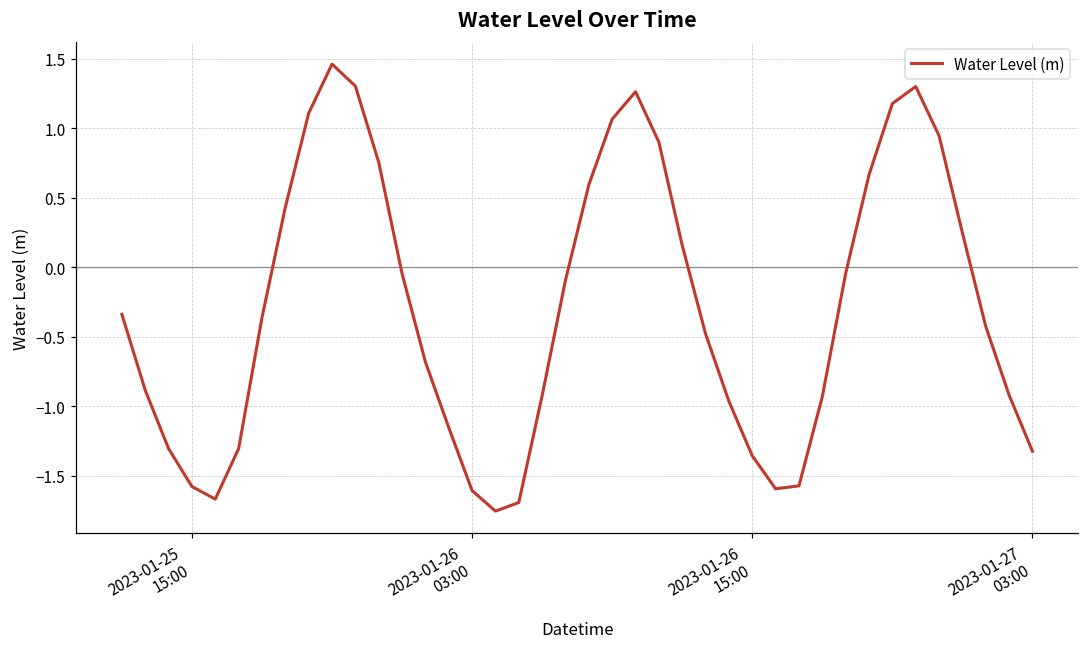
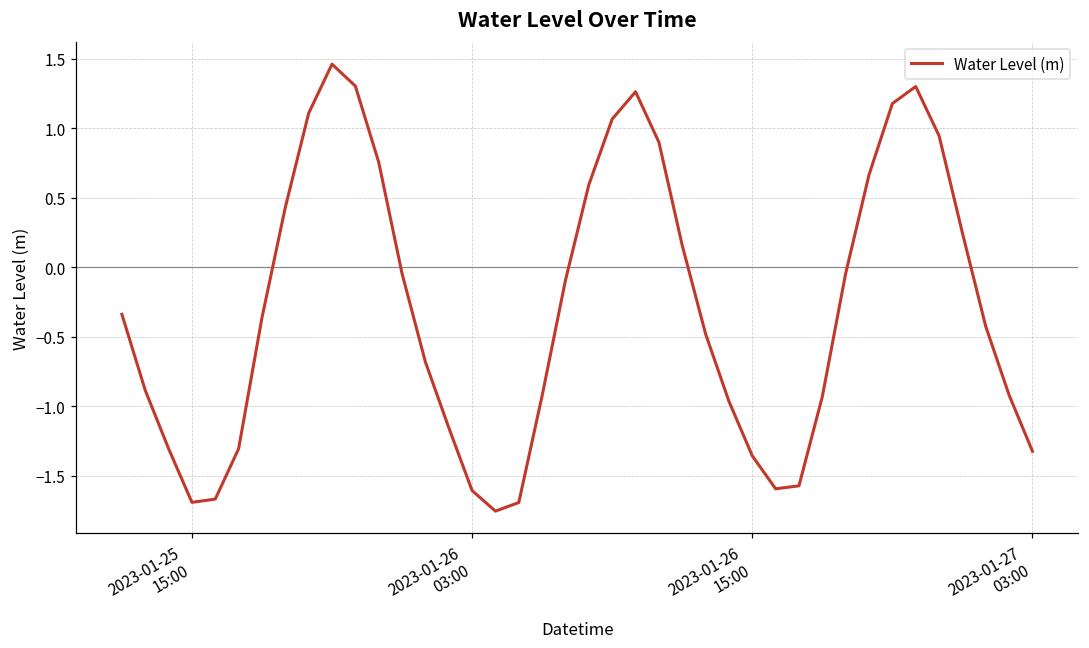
  {
-   "2023-01-25 15:00": -1.58,
+   "2023-01-25 15:00": -1.69,
    "2023-01-26 03:00": -1.61,
    "2023-01-26 15:00": -1.36,
    "2023-01-27 03:00": -1.32
  }
